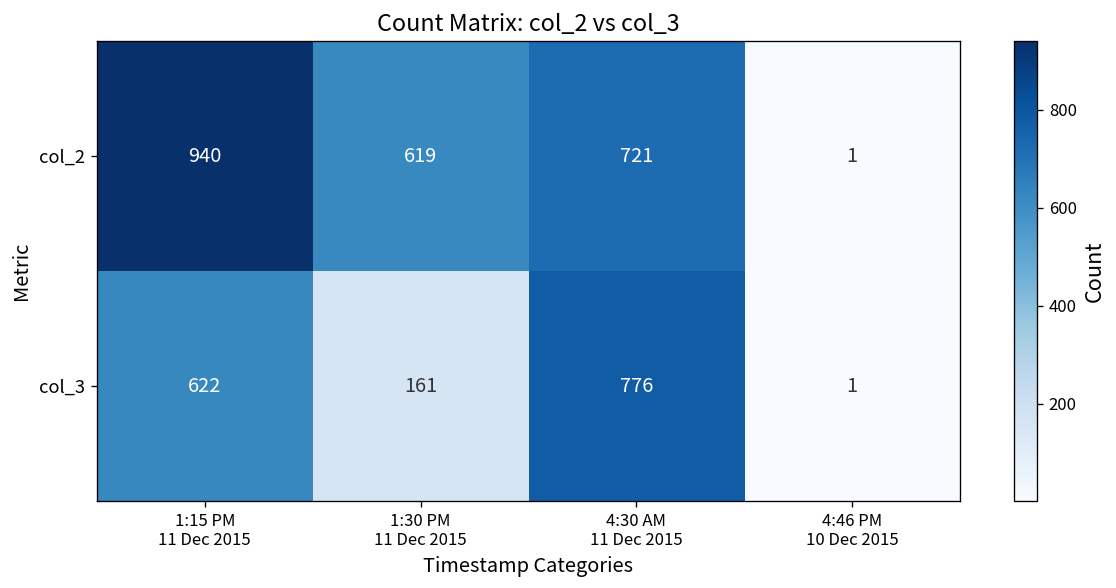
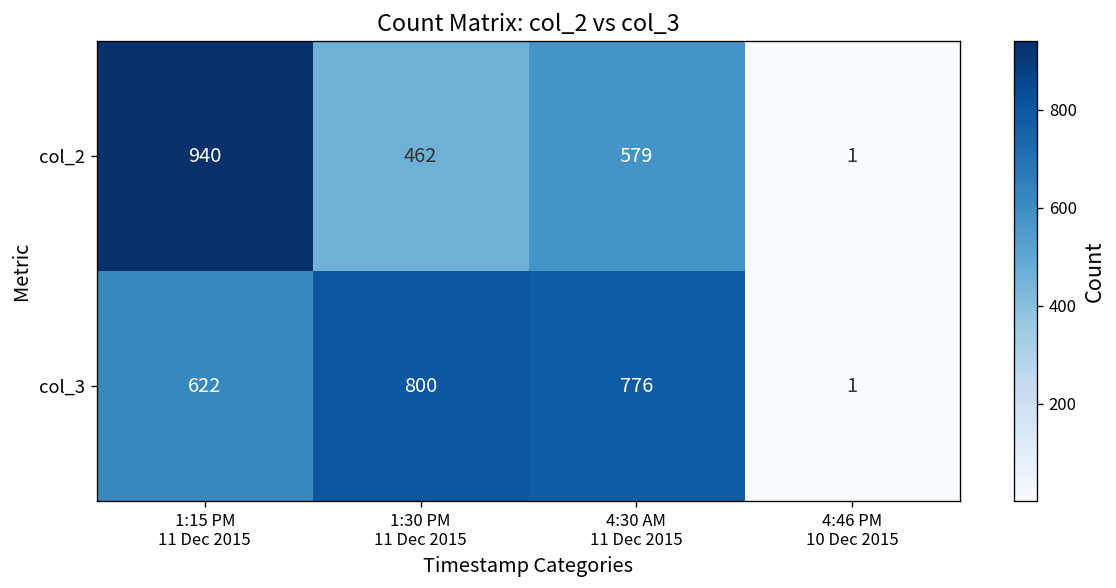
  {
    "col_2": {
      "1:15 PM 11 Dec 2015": 940,
-     "1:30 PM 11 Dec 2015": 619,
-     "4:30 AM 11 Dec 2015": 721,
+     "1:30 PM 11 Dec 2015": 462,
+     "4:30 AM 11 Dec 2015": 579,
      "4:46 PM 10 Dec 2015": 1
    },
    "col_3": {
      "1:15 PM 11 Dec 2015": 622,
-     "1:30 PM 11 Dec 2015": 161,
+     "1:30 PM 11 Dec 2015": 800,
      "4:30 AM 11 Dec 2015": 776,
      "4:46 PM 10 Dec 2015": 1
    }
  }
